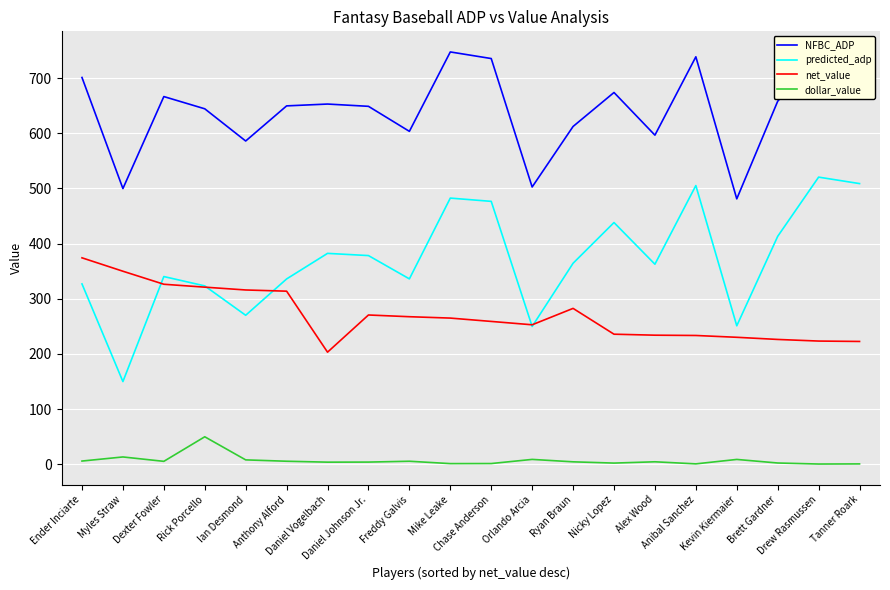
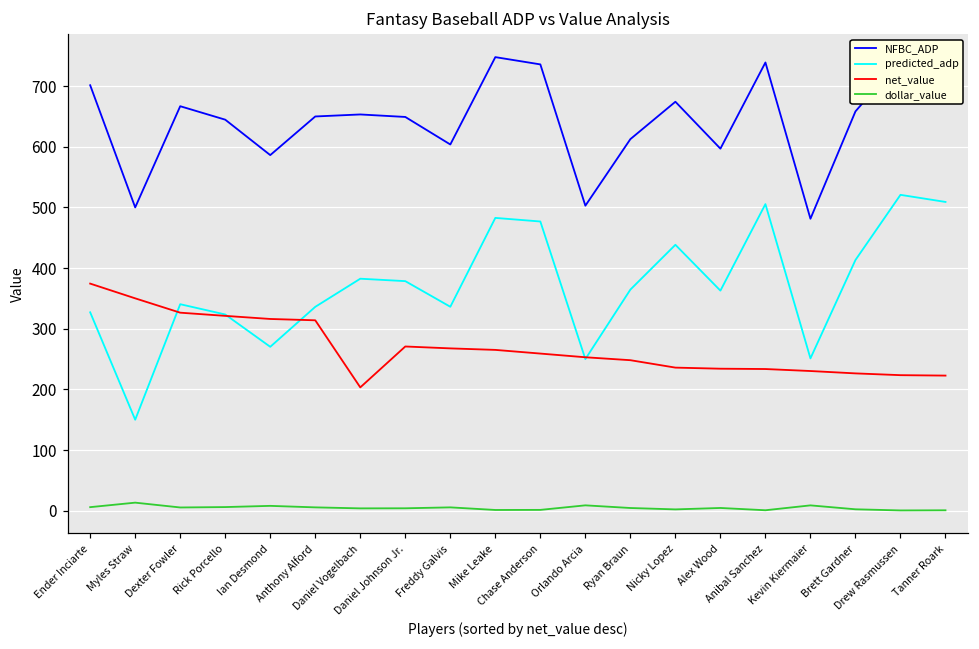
  {
    "NFBC_ADP": {
      "Ender Inciarte": 700,
      "Myles Straw": 500,
      "Dexter Fowler": 670,
      "Rick Porcello": 640,
      "Ian Desmond": 590,
      "Anthony Alford": 650,
      "Daniel Vogelbach": 650,
      "Daniel Johnson Jr.": 650,
      "Freddy Galvis": 600,
      "Mike Leake": 750,
      "Chase Anderson": 740,
      "Orlando Arcia": 500,
      "Ryan Braun": 610,
      "Nicky Lopez": 670,
      "Alex Wood": 600,
      "Anibal Sanchez": 740,
      "Kevin Kiermaier": 480,
      "Brett Gardner": 660
    },
    "predicted_adp": {
      "Ender Inciarte": 330,
      "Myles Straw": 150,
      "Dexter Fowler": 340,
      "Ian Desmond": 270,
      "Anthony Alford": 340,
      "Daniel Vogelbach": 380,
      "Daniel Johnson Jr.": 380,
      "Freddy Galvis": 340,
      "Mike Leake": 480,
      "Chase Anderson": 480,
      "Ryan Braun": 360,
      "Nicky Lopez": 440,
      "Alex Wood": 360,
      "Anibal Sanchez": 510,
      "Kevin Kiermaier": 250,
      "Brett Gardner": 410,
      "Drew Rasmussen": 520,
      "Tanner Roark": 510
    },
    "net_value": {
      "Ender Inciarte": 370,
      "Myles Straw": 350,
      "Dexter Fowler": 330,
      "Ian Desmond": 320,
      "Anthony Alford": 310,
      "Daniel Vogelbach": 200,
      "Daniel Johnson Jr.": 270,
      "Freddy Galvis": 270,
      "Mike Leake": 270,
      "Chase Anderson": 260,
-     "Ryan Braun": 280,
+     "Ryan Braun": 250,
      "Nicky Lopez": 240,
      "Alex Wood": 230,
      "Anibal Sanchez": 230,
      "Kevin Kiermaier": 230,
      "Brett Gardner": 230,
      "Drew Rasmussen": 220,
      "Tanner Roark": 220
    },
    "dollar_value": {
      "Ender Inciarte": 10,
      "Myles Straw": 10,
      "Dexter Fowler": 10,
-     "Rick Porcello": 50,
+     "Rick Porcello": 10,
      "Ian Desmond": 10,
      "Anthony Alford": 10,
      "Daniel Vogelbach": 0,
      "Daniel Johnson Jr.": 0,
      "Freddy Galvis": 10,
      "Mike Leake": 0,
      "Chase Anderson": 0,
      "Orlando Arcia": 10,
      "Ryan Braun": 0,
      "Nicky Lopez": 0,
      "Alex Wood": 0,
      "Anibal Sanchez": 0,
      "Kevin Kiermaier": 10,
      "Brett Gardner": 0,
      "Drew Rasmussen": 0,
      "Tanner Roark": 0
    }
  }
